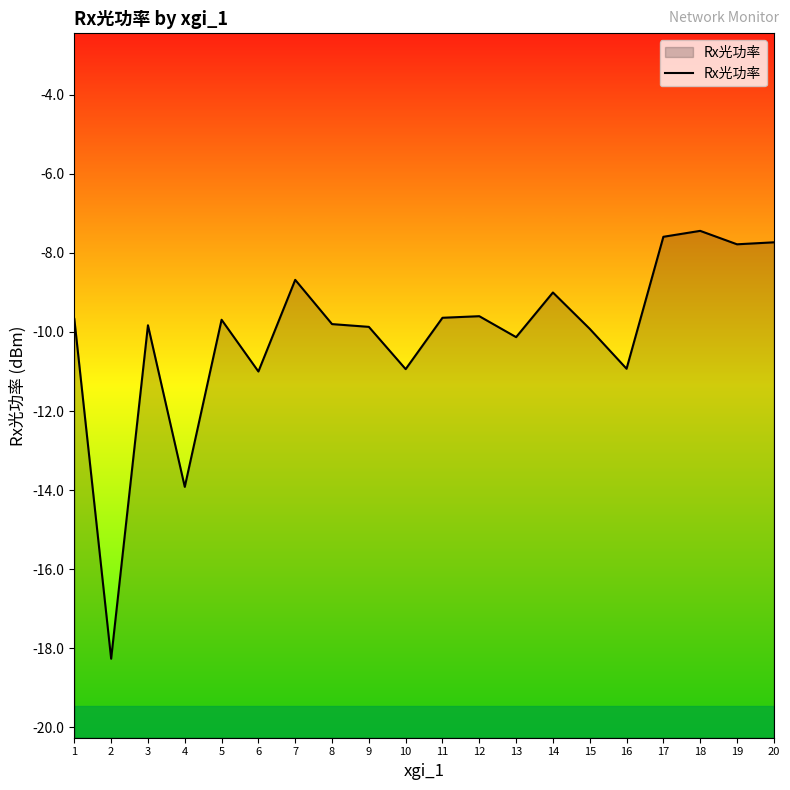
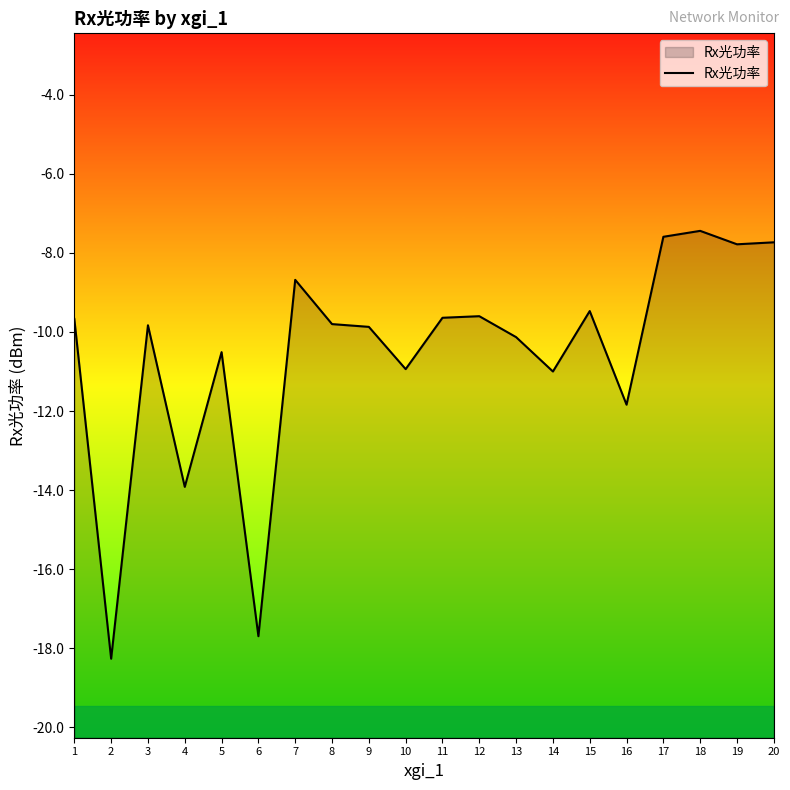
  {
    "1": -9.7,
    "2": -18.3,
    "3": -9.8,
    "4": -13.9,
-   "5": -9.7,
-   "6": -11.0,
+   "5": -10.5,
+   "6": -17.7,
    "7": -8.7,
    "8": -9.8,
    "9": -9.9,
    "10": -10.9,
    "11": -9.6,
    "12": -9.6,
    "13": -10.1,
-   "14": -9,
-   "15": -9.9,
-   "16": -10.9,
+   "14": -11,
+   "15": -9.5,
+   "16": -11.8,
    "17": -7.6,
    "18": -7.4,
    "19": -7.8,
    "20": -7.7
  }
